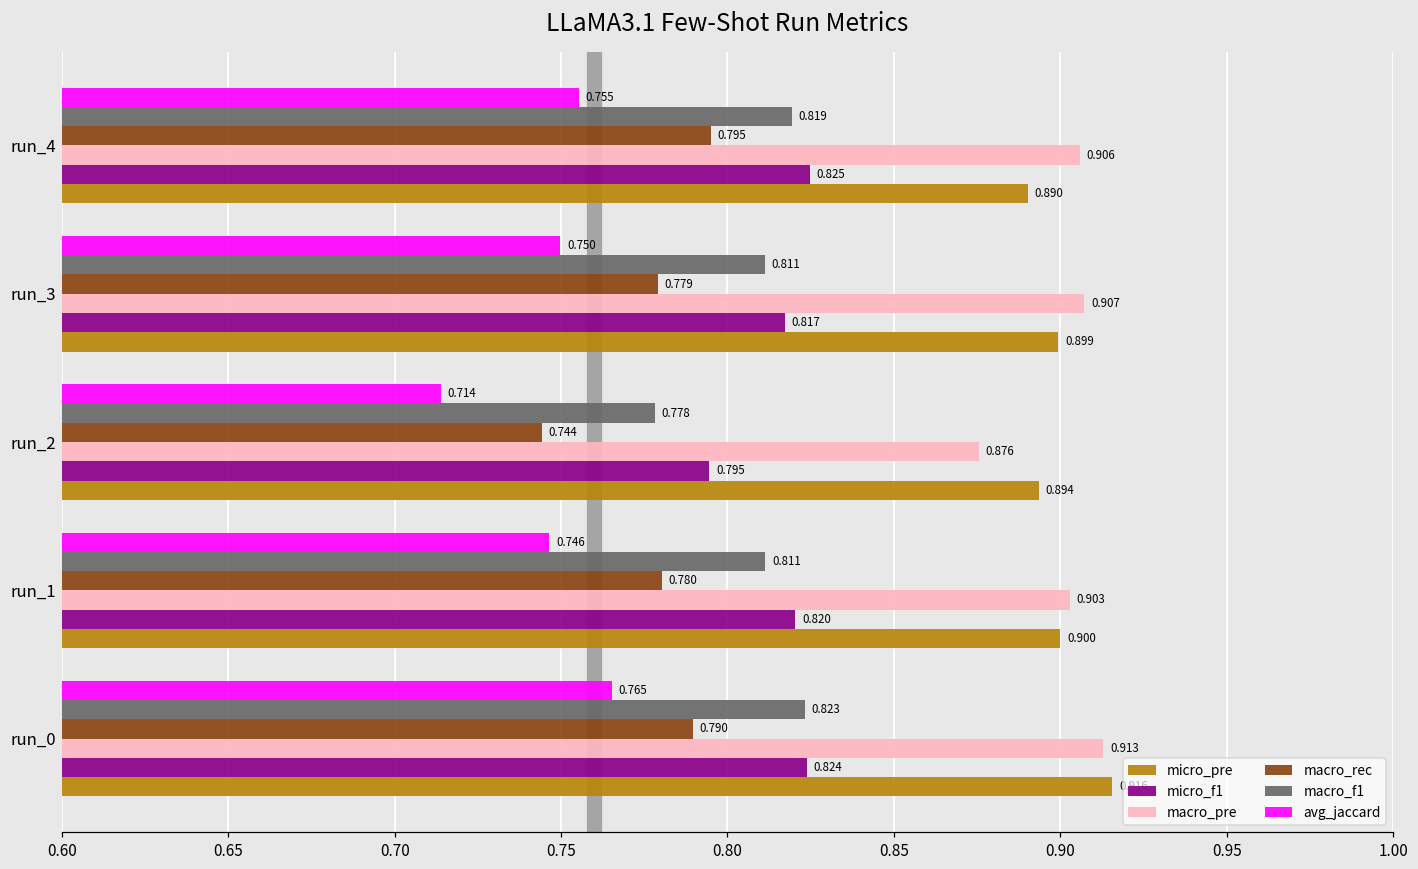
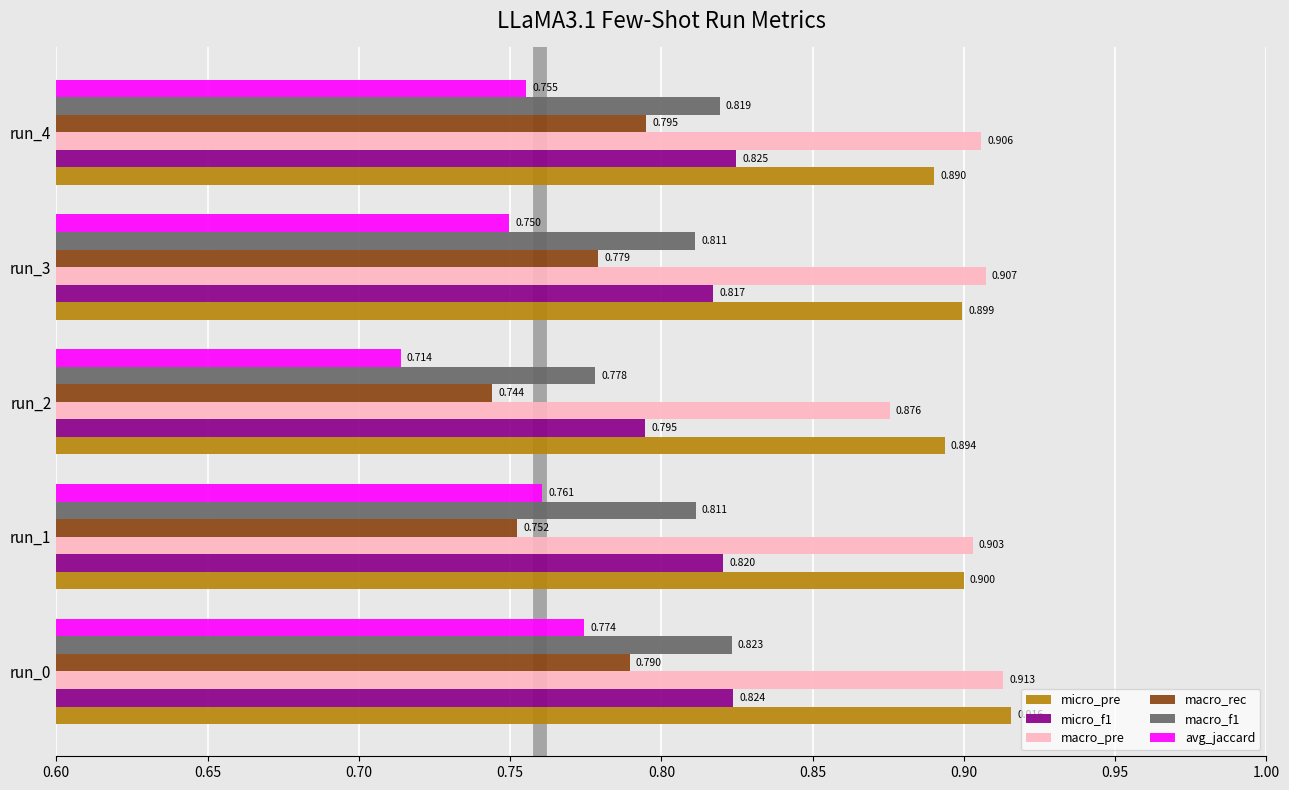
  {
    "micro_pre": {
      "run_4": 0.890,
      "run_3": 0.899,
      "run_2": 0.894,
      "run_1": 0.900
    },
    "micro_f1": {
      "run_4": 0.825,
      "run_3": 0.817,
      "run_2": 0.795,
      "run_1": 0.820,
      "run_0": 0.824
    },
    "macro_pre": {
      "run_4": 0.906,
      "run_3": 0.907,
      "run_2": 0.876,
      "run_1": 0.903,
      "run_0": 0.913
    },
    "macro_rec": {
      "run_4": 0.795,
      "run_3": 0.779,
      "run_2": 0.744,
-     "run_1": 0.780,
+     "run_1": 0.752,
      "run_0": 0.790
    },
    "macro_f1": {
      "run_4": 0.819,
      "run_3": 0.811,
      "run_2": 0.778,
      "run_1": 0.811,
      "run_0": 0.823
    },
    "avg_jaccard": {
      "run_4": 0.755,
      "run_3": 0.750,
      "run_2": 0.714,
-     "run_1": 0.746,
-     "run_0": 0.765
+     "run_1": 0.761,
+     "run_0": 0.774
    }
  }
